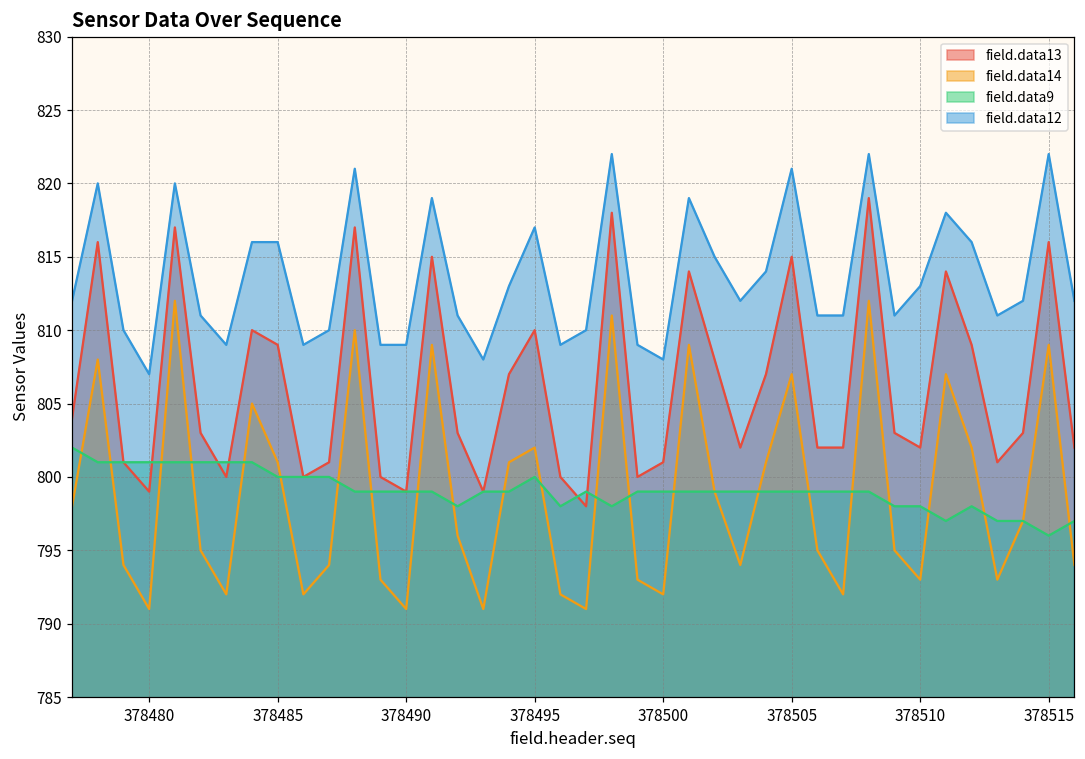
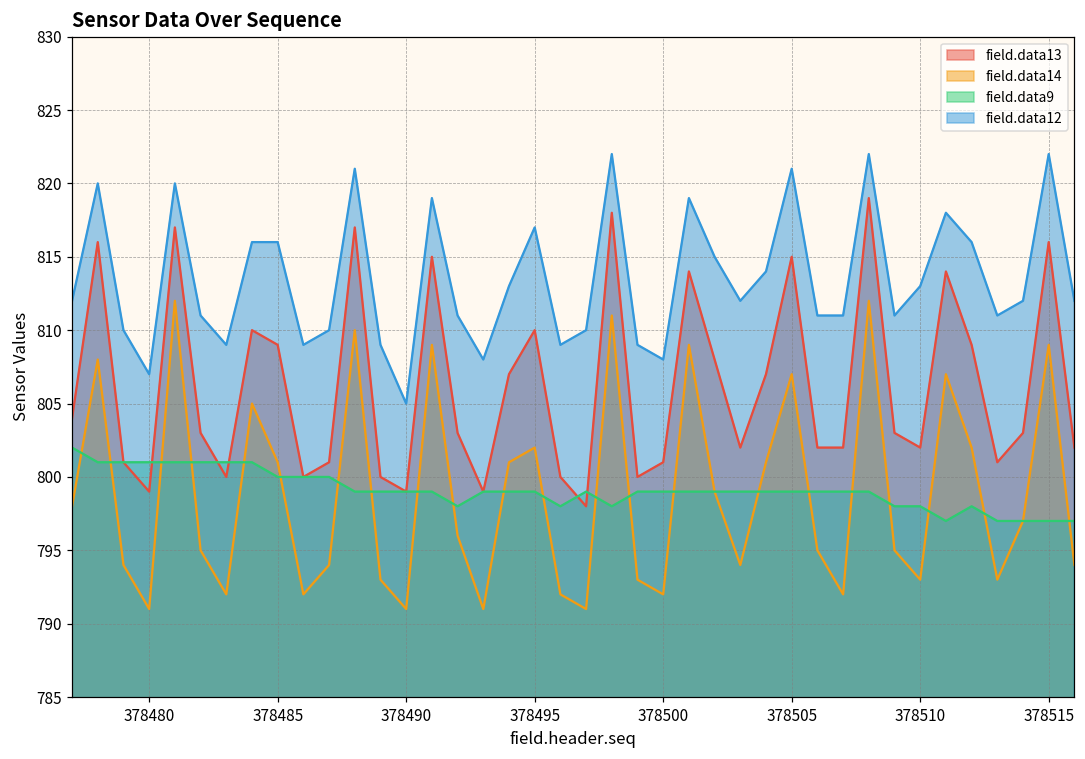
  {
    "field.data13": {
      "378480": 799,
      "378485": 809,
      "378495": 810,
      "378500": 801,
      "378505": 815,
      "378510": 802,
      "378515": 816
    },
    "field.data14": {
      "378480": 791,
      "378485": 801,
      "378490": 791,
      "378495": 802,
      "378500": 792,
      "378505": 807,
      "378510": 793,
      "378515": 809
    },
    "field.data9": {
      "378480": 801,
      "378485": 800,
-     "378495": 800,
+     "378495": 799,
      "378500": 799,
      "378505": 799,
      "378510": 798,
-     "378515": 796
+     "378515": 797
    },
    "field.data12": {
      "378480": 807,
      "378485": 816,
-     "378490": 809,
+     "378490": 805,
      "378495": 817,
      "378500": 808,
      "378505": 821,
      "378510": 813,
      "378515": 822
    }
  }
